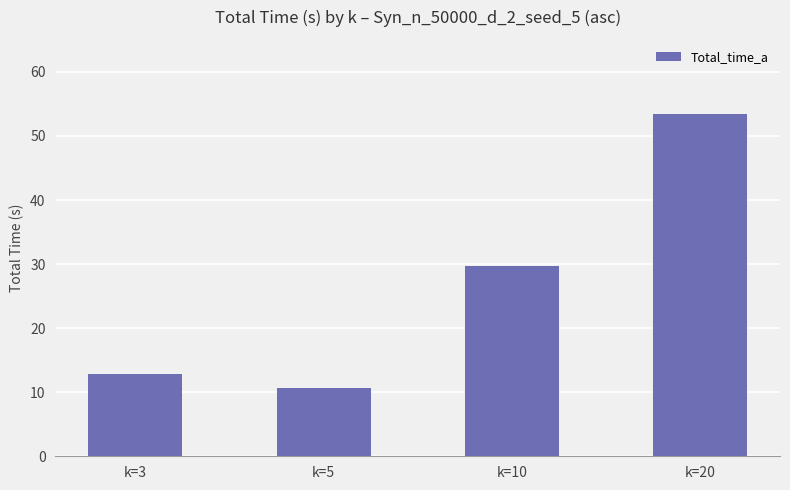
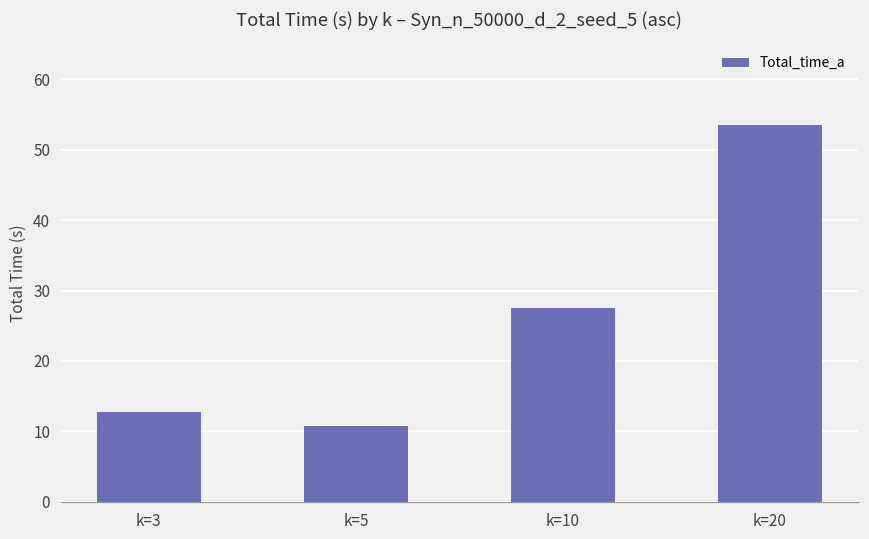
  {
    "k=3": 13,
    "k=5": 11,
-   "k=10": 30,
+   "k=10": 28,
    "k=20": 53
  }
